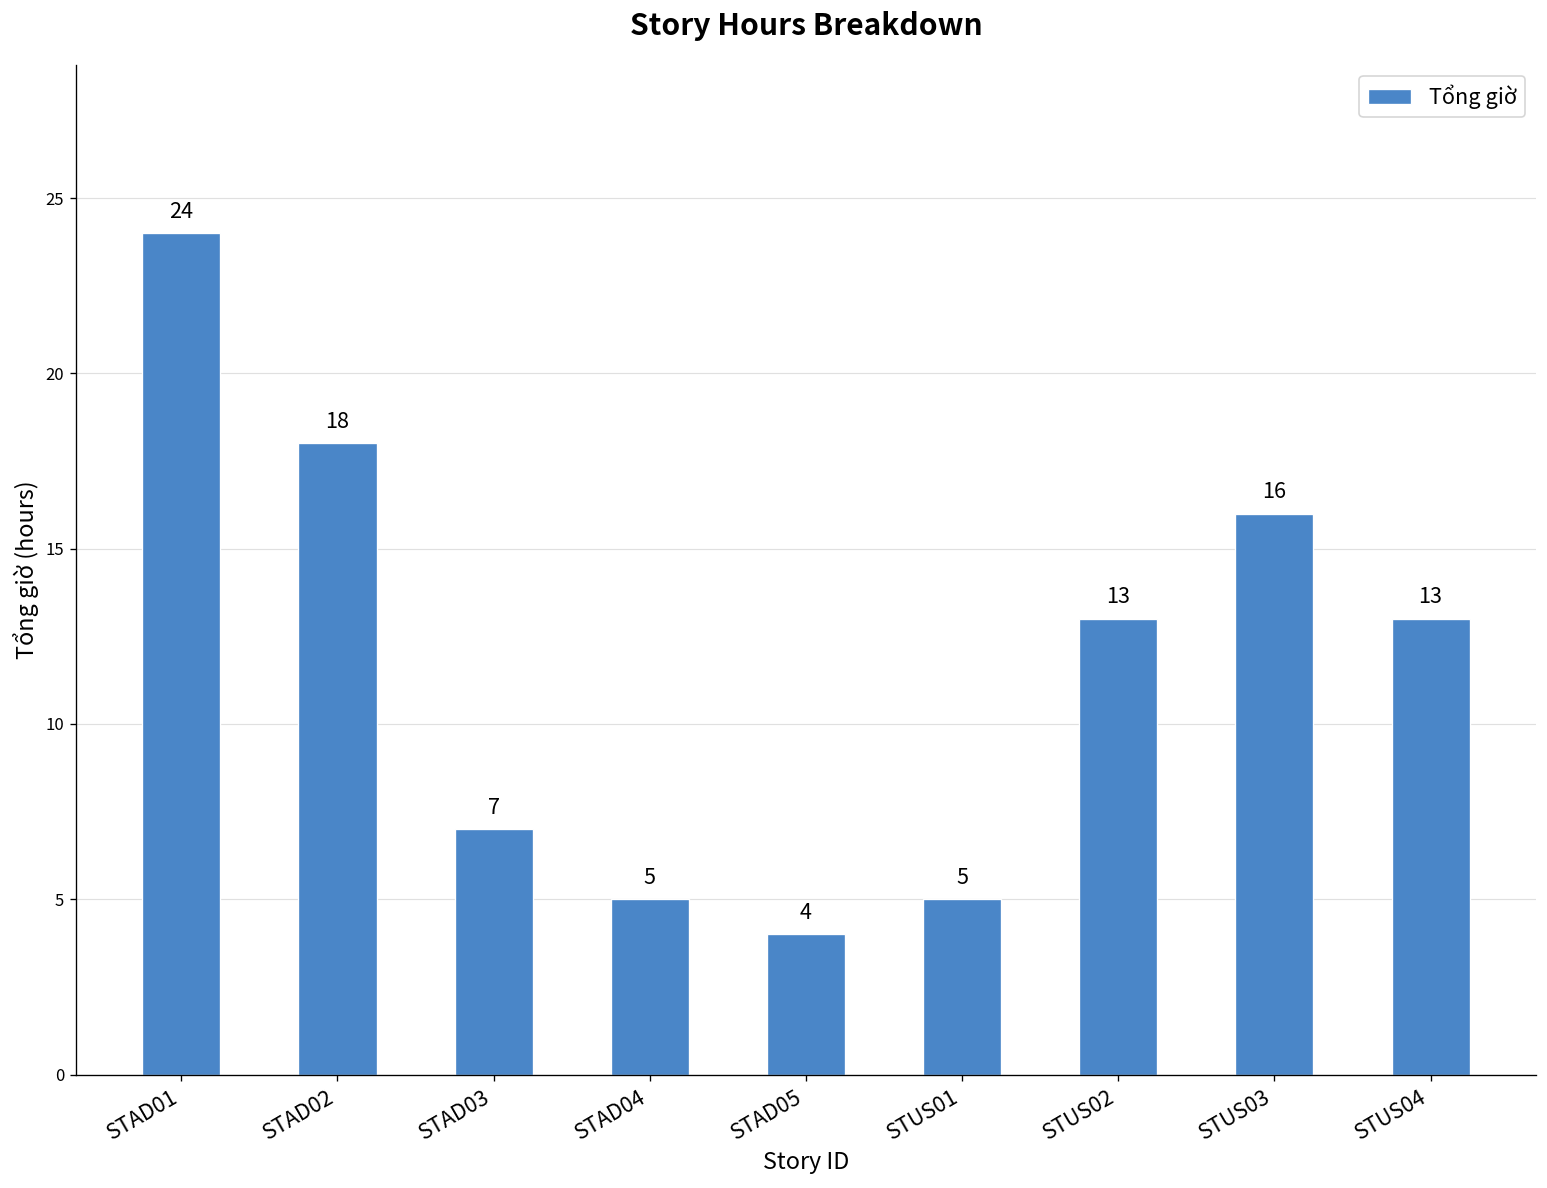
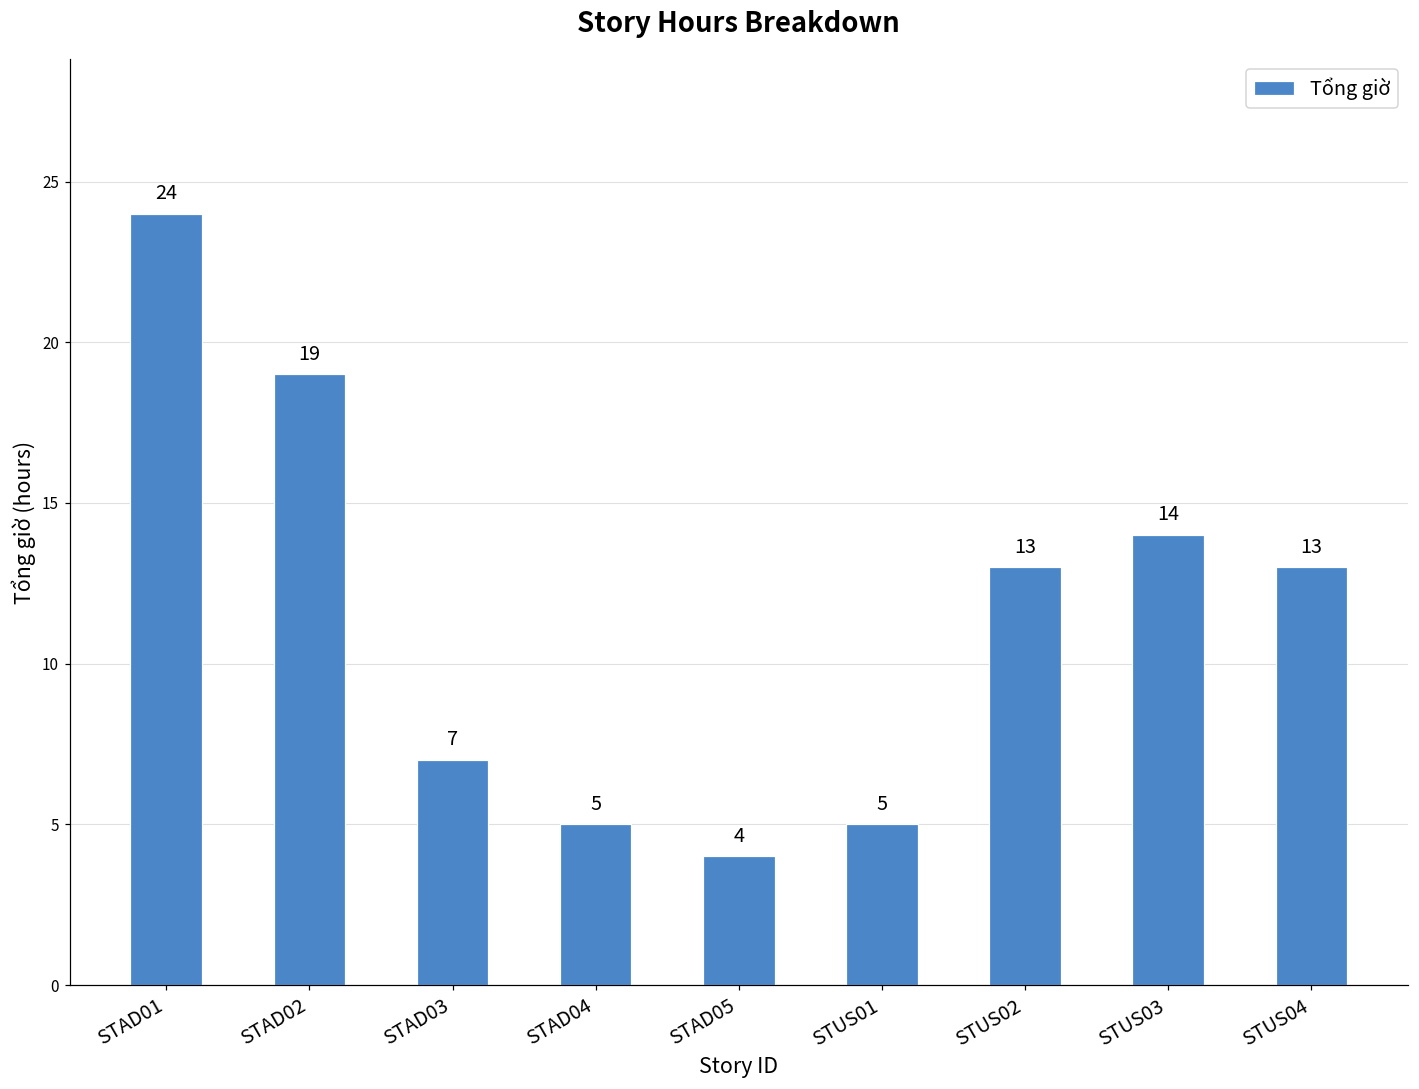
  {
    "STAD01": 24,
-   "STAD02": 18,
+   "STAD02": 19,
    "STAD03": 7,
    "STAD04": 5,
    "STAD05": 4,
    "STUS01": 5,
    "STUS02": 13,
-   "STUS03": 16,
+   "STUS03": 14,
    "STUS04": 13
  }
